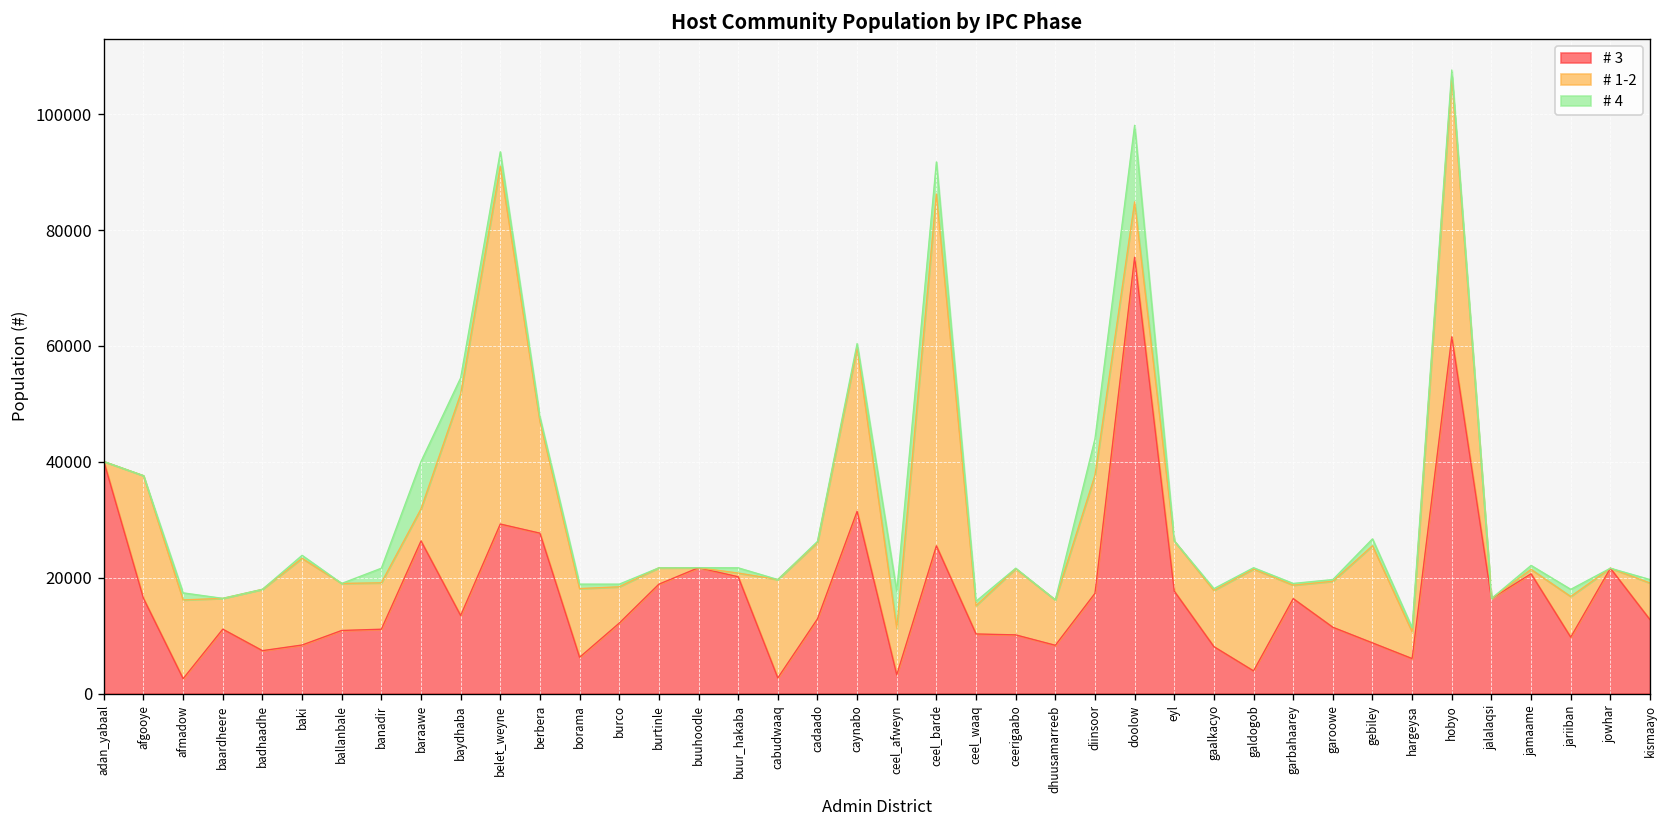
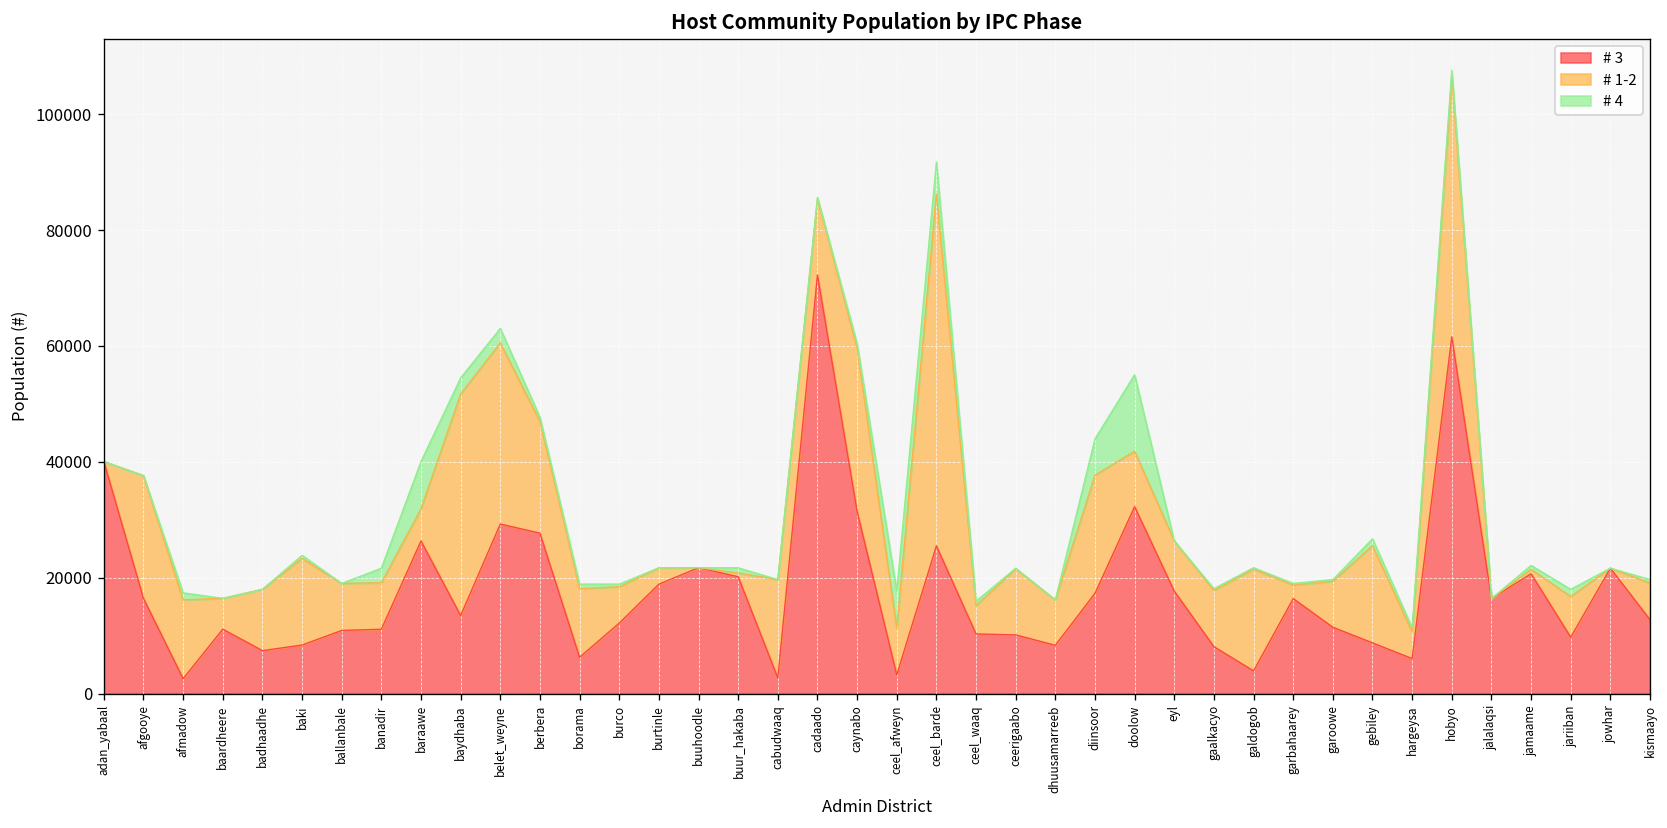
  {
    "# 3": {
      "afgooye": 16000,
      "afmadow": 3000,
      "baardheere": 11000,
      "badhaadhe": 7000,
      "baki": 8000,
      "ballanbale": 11000,
      "banadir": 11000,
      "baraawe": 26000,
      "baydhaba": 13000,
      "belet_weyne": 29000,
      "berbera": 28000,
      "borama": 6000,
      "burco": 12000,
      "burtinle": 19000,
      "buur_hakaba": 20000,
      "cabudwaaq": 3000,
-     "cadaado": 13000,
+     "cadaado": 72000,
      "caynabo": 31000,
      "ceel_afweyn": 3000,
      "ceel_barde": 25000,
      "ceel_waaq": 10000,
      "ceerigaabo": 10000,
      "dhuusamarreeb": 8000,
      "diinsoor": 17000,
-     "doolow": 75000,
+     "doolow": 32000,
      "eyl": 18000,
      "gaalkacyo": 8000,
      "galdogob": 4000,
      "garbahaarey": 16000,
      "garoowe": 11000,
      "gebiley": 9000,
      "hargeysa": 6000,
      "hobyo": 62000,
      "jamaame": 21000,
      "jariiban": 10000,
      "kismaayo": 13000
    },
    "# 1-2": {
      "afmadow": 14000,
      "banadir": 8000,
      "baraawe": 6000,
      "baydhaba": 38000,
-     "belet_weyne": 62000,
+     "belet_weyne": 31000,
      "berbera": 19000,
      "borama": 12000,
      "buur_hakaba": 1000,
      "caynabo": 28000,
      "ceel_afweyn": 8000,
      "ceel_barde": 61000,
      "ceel_waaq": 5000,
      "diinsoor": 20000,
      "doolow": 10000,
      "gebiley": 17000,
      "hargeysa": 5000,
      "hobyo": 45000,
      "jamaame": 1000,
      "jariiban": 7000,
      "kismaayo": 6000
    },
    "# 4": {
      "afmadow": 1000,
      "banadir": 3000,
      "baraawe": 8000,
      "baydhaba": 3000,
      "belet_weyne": 3000,
      "berbera": 1000,
      "borama": 1000,
      "buur_hakaba": 1000,
      "caynabo": 1000,
      "ceel_afweyn": 6000,
      "ceel_barde": 6000,
      "ceel_waaq": 1000,
      "diinsoor": 6000,
      "doolow": 13000,
      "gebiley": 1000,
      "hargeysa": 1000,
      "hobyo": 1000,
      "jamaame": 1000,
      "jariiban": 1000,
      "kismaayo": 1000
    }
  }
